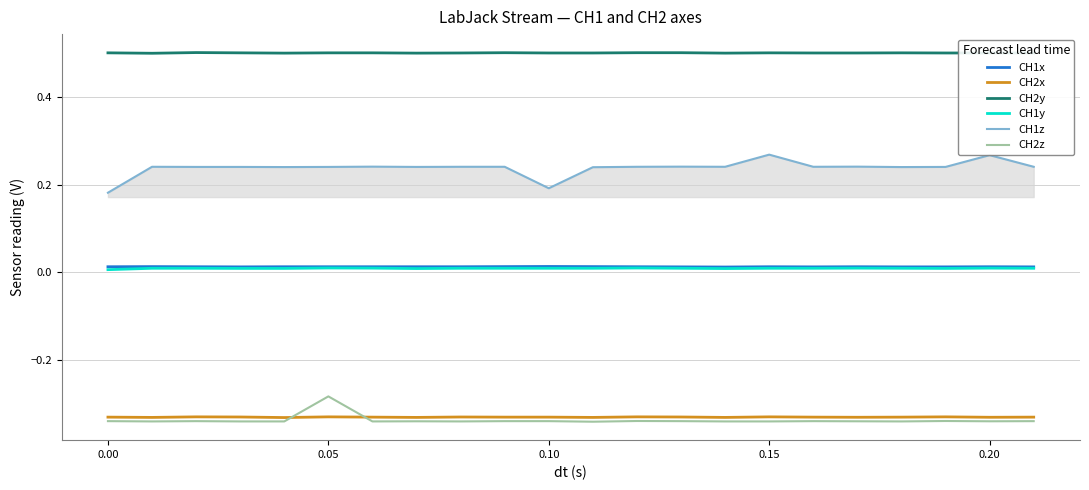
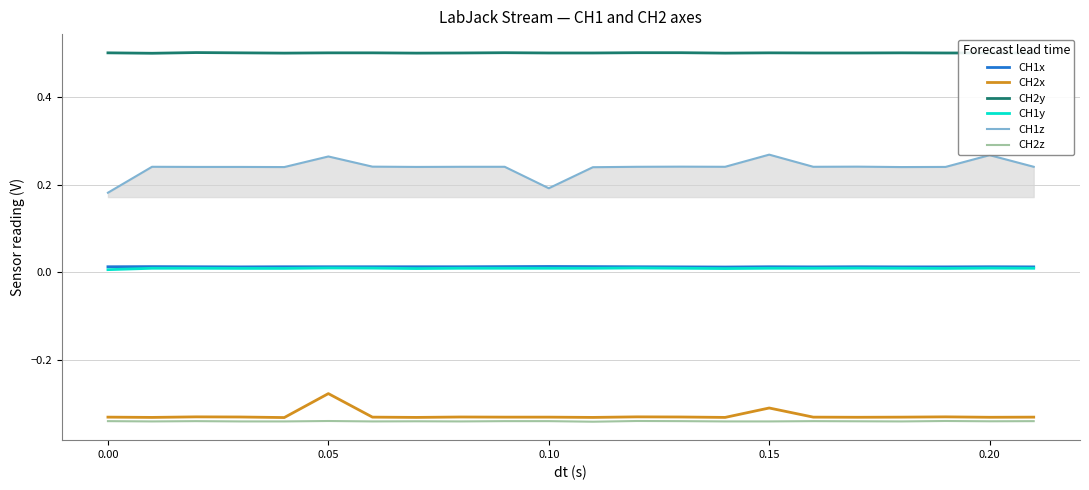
  {
    "CH1x": {
      "0.00": 0.01
    },
    "CH2x": {
      "0.00": -0.33,
-     "0.05": -0.33,
+     "0.05": -0.28,
      "0.10": -0.33,
-     "0.15": -0.33,
+     "0.15": -0.31,
      "0.20": -0.33
    },
    "CH2y": {
      "0.00": 0.50,
      "0.05": 0.50,
      "0.10": 0.50,
      "0.15": 0.50
    },
    "CH1y": {
      "0.00": 0.01
    },
    "CH1z": {
      "0.00": 0.18,
-     "0.05": 0.24,
+     "0.05": 0.26,
      "0.10": 0.19,
      "0.15": 0.27,
      "0.20": 0.27
    },
    "CH2z": {
      "0.00": -0.34,
-     "0.05": -0.28,
+     "0.05": -0.34,
      "0.10": -0.34,
      "0.15": -0.34,
      "0.20": -0.34
    }
  }
